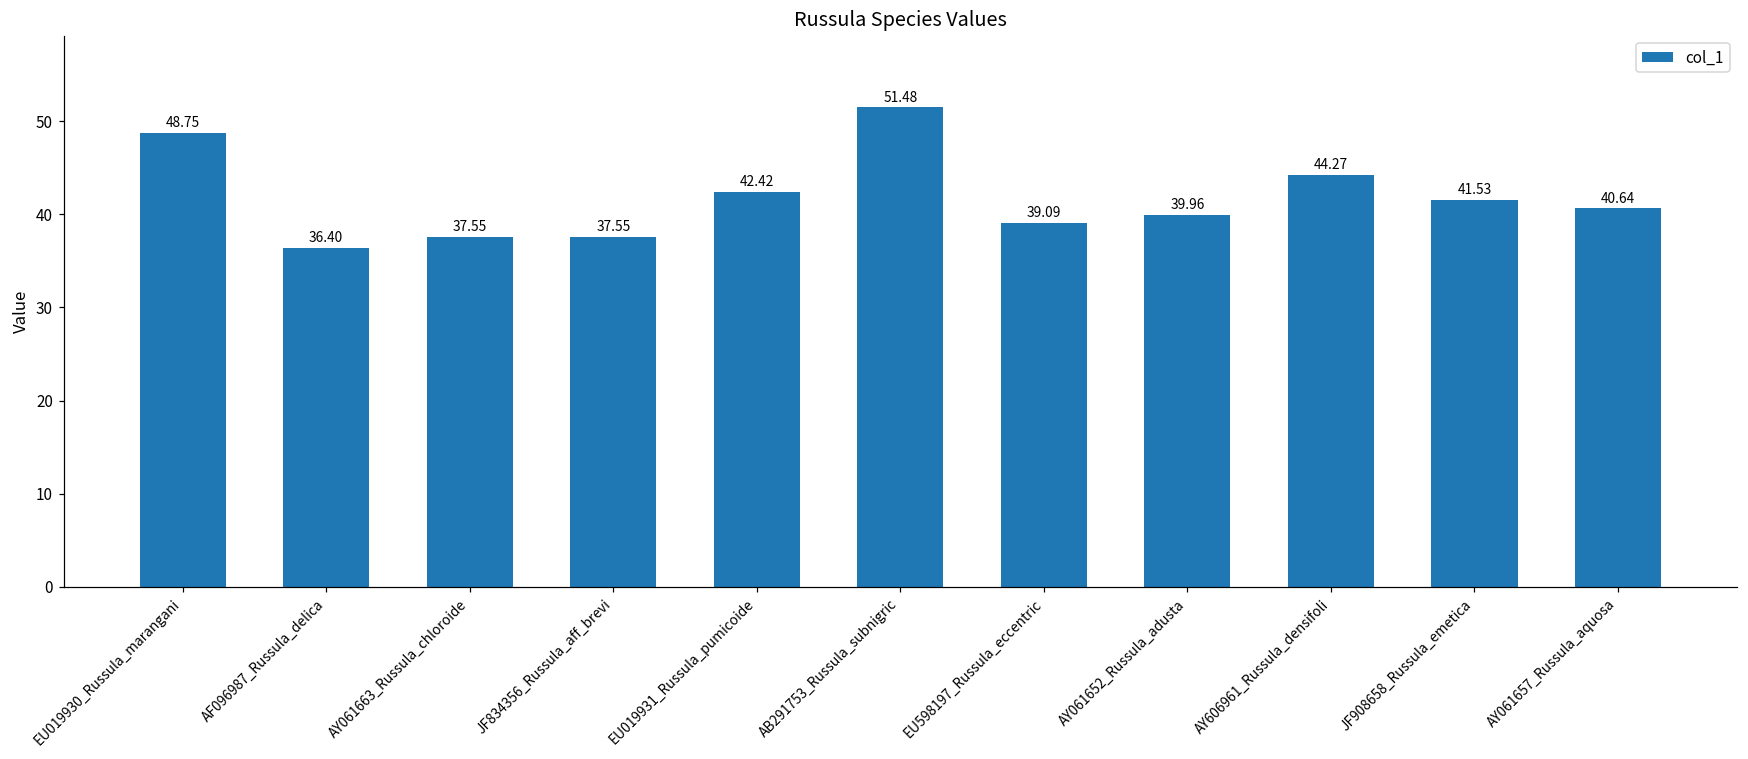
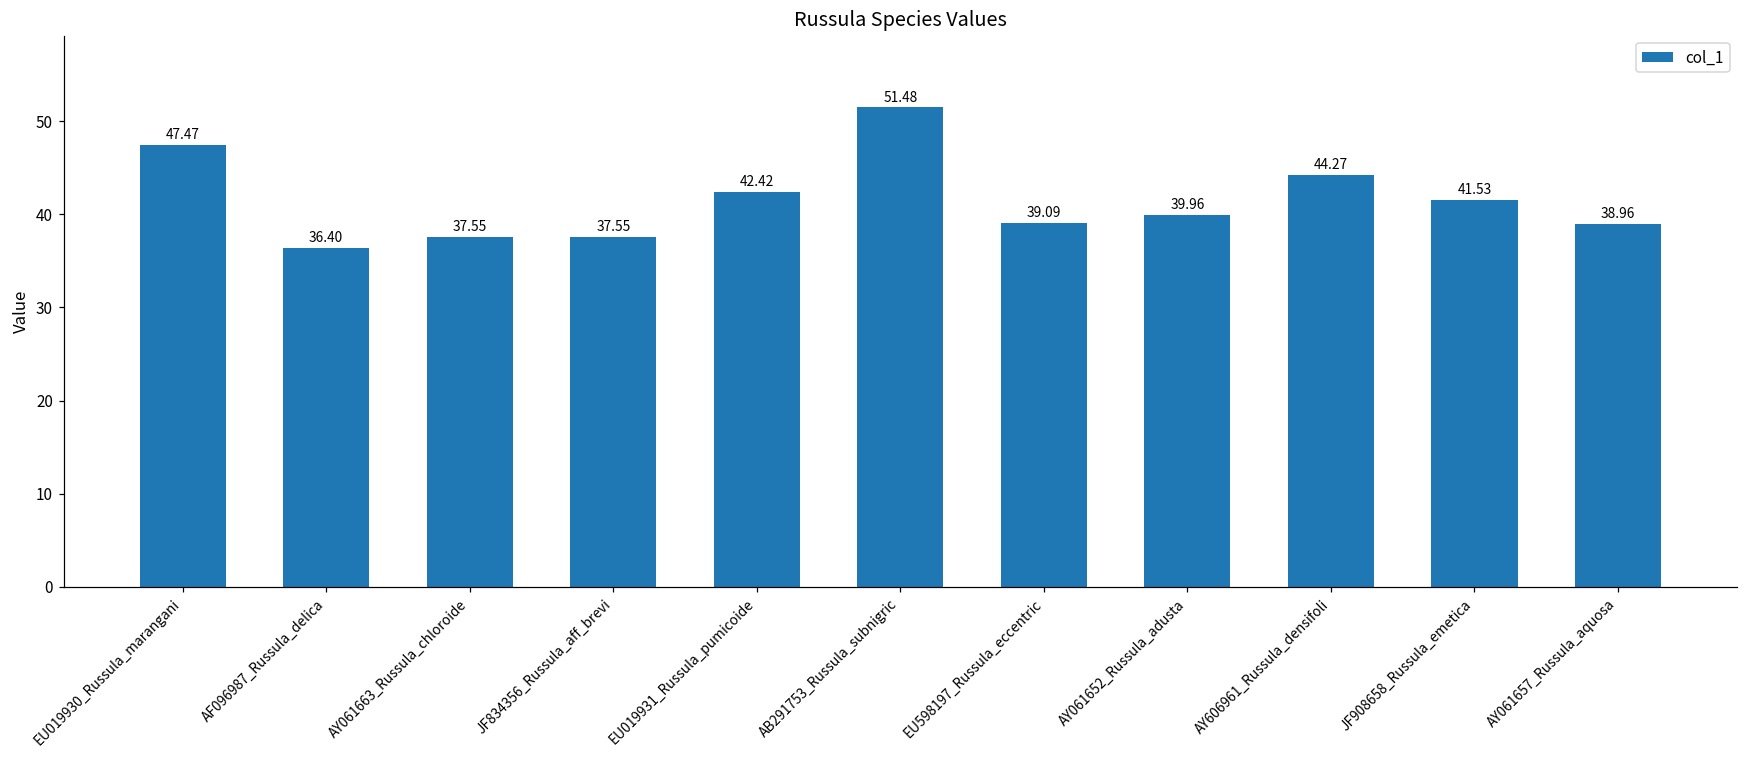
  {
-   "EU019930_Russula_marangani": 48.75,
+   "EU019930_Russula_marangani": 47.47,
    "AF096987_Russula_delica": 36.40,
    "AY061663_Russula_chloroide": 37.55,
    "JF834356_Russula_aff_brevi": 37.55,
    "EU019931_Russula_pumicoide": 42.42,
    "AB291753_Russula_subnigric": 51.48,
    "EU598197_Russula_eccentric": 39.09,
    "AY061652_Russula_adusta": 39.96,
    "AY606961_Russula_densifoli": 44.27,
    "JF908658_Russula_emetica": 41.53,
-   "AY061657_Russula_aquosa": 40.64
+   "AY061657_Russula_aquosa": 38.96
  }
